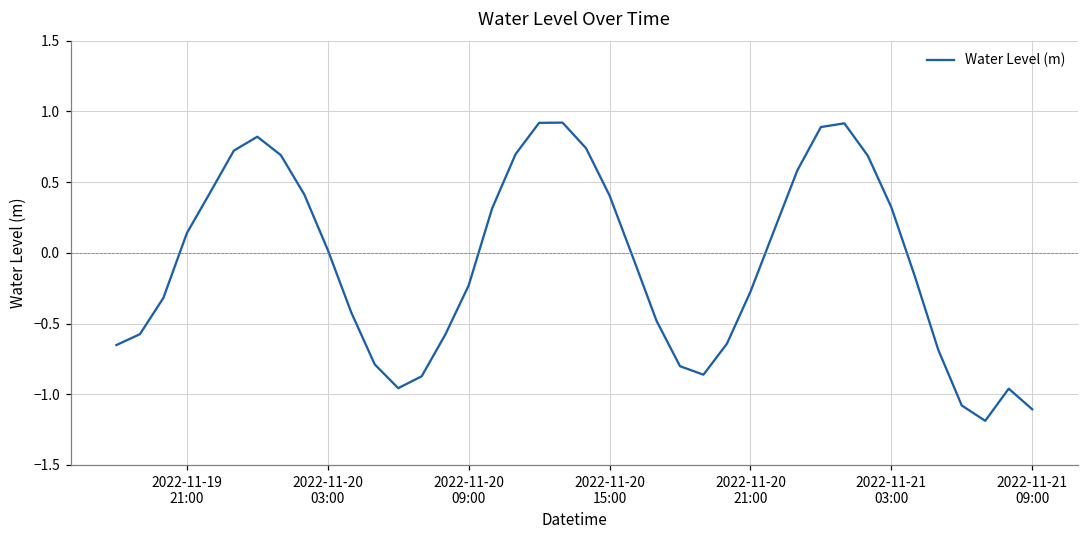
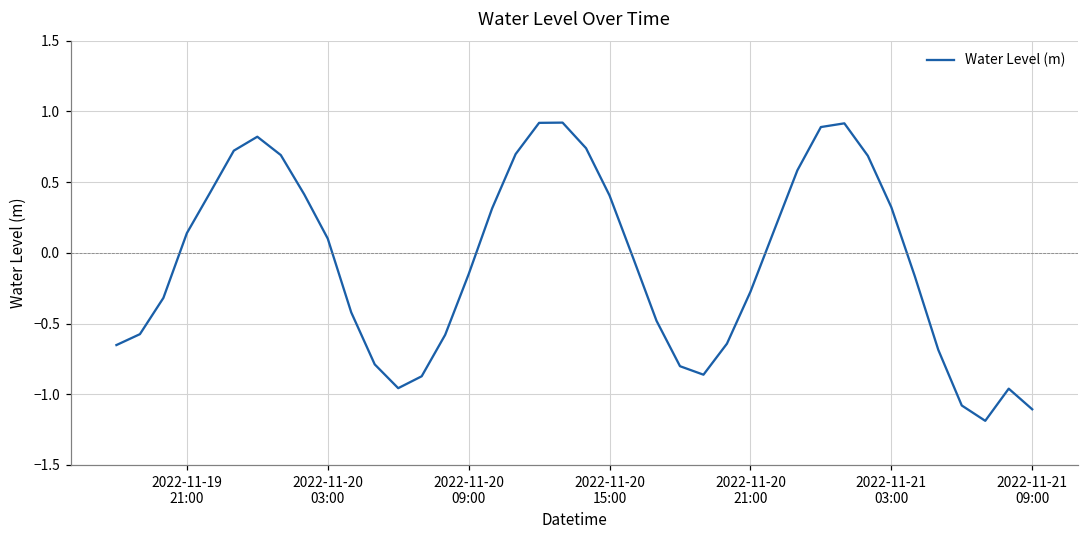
  {
    "2022-11-19 21:00": 0.14,
-   "2022-11-20 03:00": 0.02,
-   "2022-11-20 09:00": -0.23,
+   "2022-11-20 03:00": 0.10,
+   "2022-11-20 09:00": -0.15,
    "2022-11-20 15:00": 0.40,
    "2022-11-20 21:00": -0.28,
    "2022-11-21 03:00": 0.32,
    "2022-11-21 09:00": -1.11
  }
